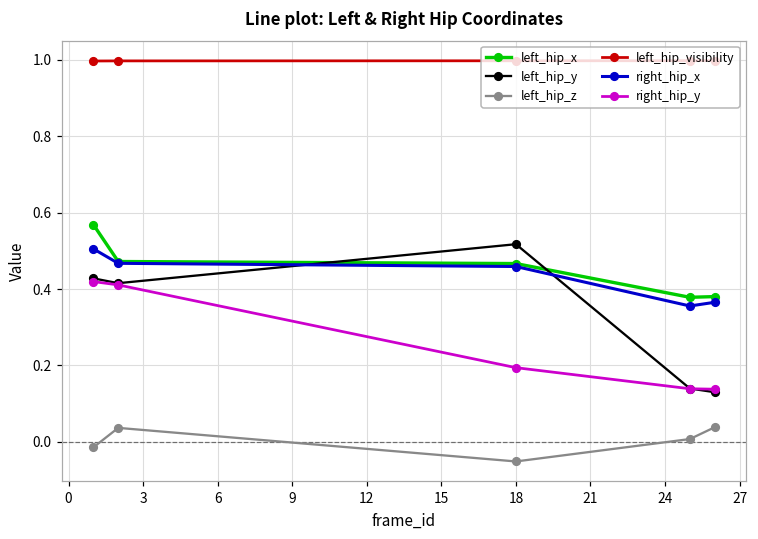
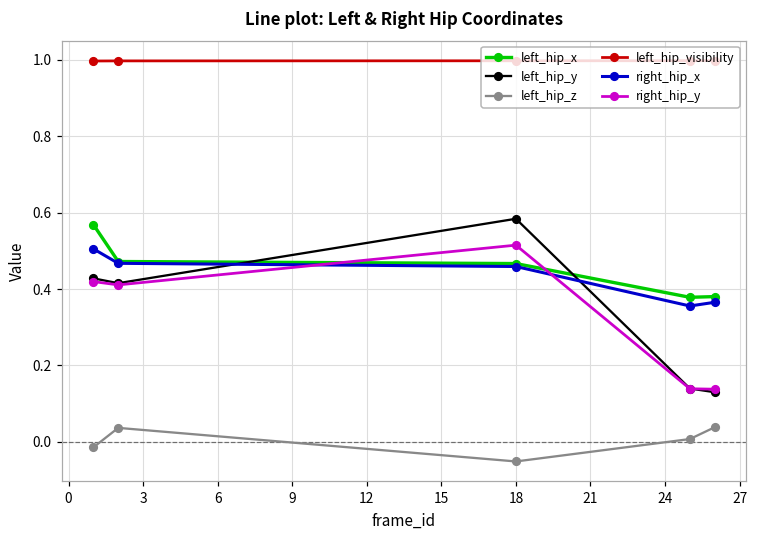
  {
    "left_hip_x": {
      "18": 0.47
    },
    "left_hip_y": {
-     "18": 0.52
+     "18": 0.58
    },
    "left_hip_z": {
      "18": -0.05
    },
    "right_hip_x": {
      "18": 0.46
    },
    "right_hip_y": {
-     "18": 0.19
+     "18": 0.51
    }
  }
